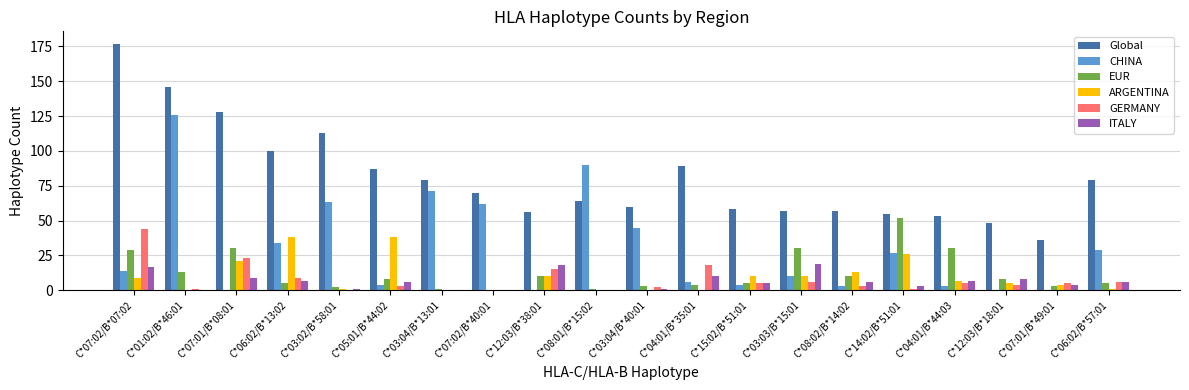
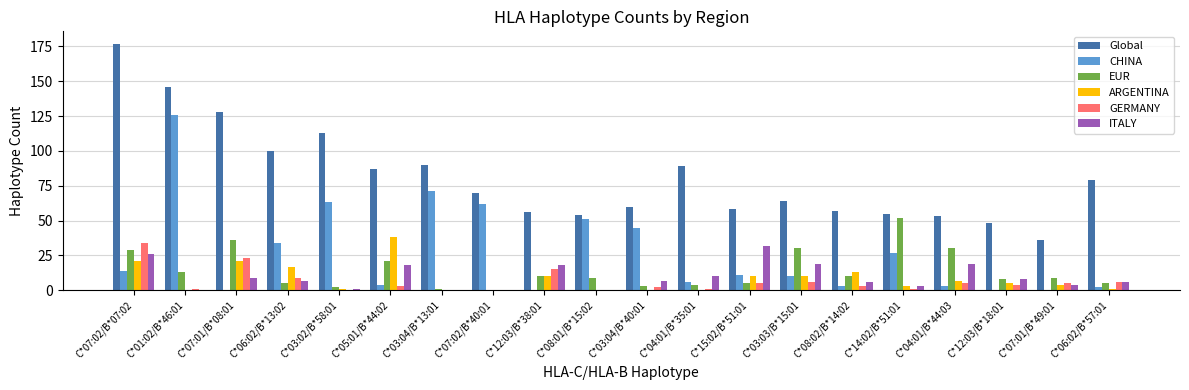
  {
    "Global": {
      "C*07:02/B*07:02": 177,
      "C*01:02/B*46:01": 146,
      "C*07:01/B*08:01": 128,
      "C*06:02/B*13:02": 100,
      "C*03:02/B*58:01": 113,
      "C*05:01/B*44:02": 87,
-     "C*03:04/B*13:01": 79,
+     "C*03:04/B*13:01": 90,
      "C*07:02/B*40:01": 70,
      "C*12:03/B*38:01": 56,
-     "C*08:01/B*15:02": 64,
+     "C*08:01/B*15:02": 54,
      "C*03:04/B*40:01": 60,
      "C*04:01/B*35:01": 89,
      "C*15:02/B*51:01": 58,
-     "C*03:03/B*15:01": 57,
+     "C*03:03/B*15:01": 64,
      "C*08:02/B*14:02": 57,
      "C*14:02/B*51:01": 55,
      "C*04:01/B*44:03": 53,
      "C*12:03/B*18:01": 48,
      "C*07:01/B*49:01": 36,
      "C*06:02/B*57:01": 79
    },
    "CHINA": {
      "C*07:02/B*07:02": 14,
      "C*01:02/B*46:01": 126,
      "C*07:01/B*08:01": 0,
      "C*06:02/B*13:02": 34,
      "C*03:02/B*58:01": 63,
      "C*05:01/B*44:02": 4,
      "C*03:04/B*13:01": 71,
      "C*07:02/B*40:01": 62,
      "C*12:03/B*38:01": 0,
-     "C*08:01/B*15:02": 90,
+     "C*08:01/B*15:02": 51,
      "C*03:04/B*40:01": 45,
      "C*04:01/B*35:01": 6,
-     "C*15:02/B*51:01": 4,
+     "C*15:02/B*51:01": 11,
      "C*03:03/B*15:01": 10,
      "C*08:02/B*14:02": 3,
      "C*14:02/B*51:01": 27,
      "C*04:01/B*44:03": 3,
      "C*12:03/B*18:01": 0,
      "C*07:01/B*49:01": 0,
-     "C*06:02/B*57:01": 29
+     "C*06:02/B*57:01": 2
    },
    "EUR": {
      "C*07:02/B*07:02": 29,
      "C*01:02/B*46:01": 13,
-     "C*07:01/B*08:01": 30,
+     "C*07:01/B*08:01": 36,
      "C*06:02/B*13:02": 5,
      "C*03:02/B*58:01": 2,
-     "C*05:01/B*44:02": 8,
+     "C*05:01/B*44:02": 21,
      "C*07:02/B*40:01": 0,
      "C*12:03/B*38:01": 10,
-     "C*08:01/B*15:02": 1,
+     "C*08:01/B*15:02": 9,
      "C*03:04/B*40:01": 3,
      "C*04:01/B*35:01": 4,
      "C*15:02/B*51:01": 5,
      "C*03:03/B*15:01": 30,
      "C*08:02/B*14:02": 10,
      "C*14:02/B*51:01": 52,
      "C*04:01/B*44:03": 30,
      "C*12:03/B*18:01": 8,
-     "C*07:01/B*49:01": 3,
+     "C*07:01/B*49:01": 9,
      "C*06:02/B*57:01": 5
    },
    "ARGENTINA": {
-     "C*07:02/B*07:02": 9,
+     "C*07:02/B*07:02": 21,
      "C*01:02/B*46:01": 0,
      "C*07:01/B*08:01": 21,
-     "C*06:02/B*13:02": 38,
+     "C*06:02/B*13:02": 17,
      "C*05:01/B*44:02": 38,
      "C*03:04/B*13:01": 0,
      "C*07:02/B*40:01": 0,
      "C*12:03/B*38:01": 10,
      "C*08:01/B*15:02": 0,
      "C*03:04/B*40:01": 0,
      "C*04:01/B*35:01": 0,
      "C*15:02/B*51:01": 10,
      "C*03:03/B*15:01": 10,
      "C*08:02/B*14:02": 13,
-     "C*14:02/B*51:01": 26,
+     "C*14:02/B*51:01": 3,
      "C*04:01/B*44:03": 7,
      "C*12:03/B*18:01": 5,
      "C*07:01/B*49:01": 4
    },
    "GERMANY": {
-     "C*07:02/B*07:02": 44,
+     "C*07:02/B*07:02": 34,
      "C*07:01/B*08:01": 23,
      "C*06:02/B*13:02": 9,
      "C*03:02/B*58:01": 0,
      "C*05:01/B*44:02": 3,
      "C*03:04/B*13:01": 0,
      "C*07:02/B*40:01": 0,
      "C*12:03/B*38:01": 15,
      "C*08:01/B*15:02": 0,
      "C*03:04/B*40:01": 2,
-     "C*04:01/B*35:01": 18,
+     "C*04:01/B*35:01": 1,
      "C*15:02/B*51:01": 5,
      "C*03:03/B*15:01": 6,
      "C*08:02/B*14:02": 3,
      "C*04:01/B*44:03": 5,
      "C*12:03/B*18:01": 4,
      "C*07:01/B*49:01": 5,
      "C*06:02/B*57:01": 6
    },
    "ITALY": {
-     "C*07:02/B*07:02": 17,
+     "C*07:02/B*07:02": 26,
      "C*01:02/B*46:01": 0,
      "C*07:01/B*08:01": 9,
      "C*06:02/B*13:02": 7,
-     "C*05:01/B*44:02": 6,
+     "C*05:01/B*44:02": 18,
      "C*03:04/B*13:01": 0,
      "C*07:02/B*40:01": 0,
      "C*12:03/B*38:01": 18,
      "C*08:01/B*15:02": 0,
-     "C*03:04/B*40:01": 1,
+     "C*03:04/B*40:01": 7,
      "C*04:01/B*35:01": 10,
-     "C*15:02/B*51:01": 5,
+     "C*15:02/B*51:01": 32,
      "C*03:03/B*15:01": 19,
      "C*08:02/B*14:02": 6,
      "C*14:02/B*51:01": 3,
-     "C*04:01/B*44:03": 7,
+     "C*04:01/B*44:03": 19,
      "C*12:03/B*18:01": 8,
      "C*07:01/B*49:01": 4,
      "C*06:02/B*57:01": 6
    }
  }
